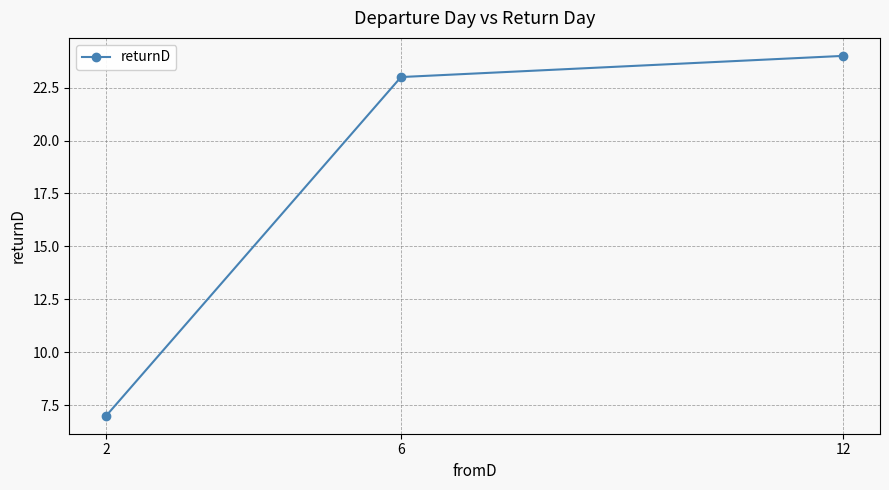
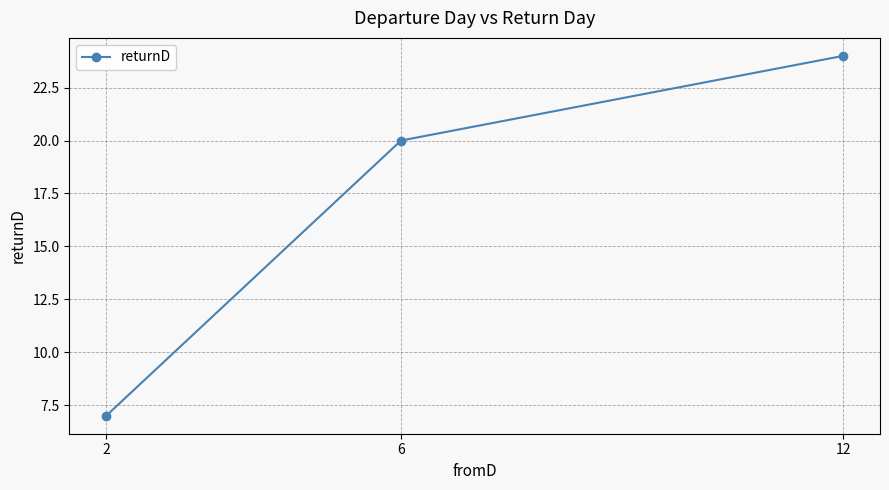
  {
    "2": 7,
-   "6": 23,
+   "6": 20,
    "12": 24
  }
